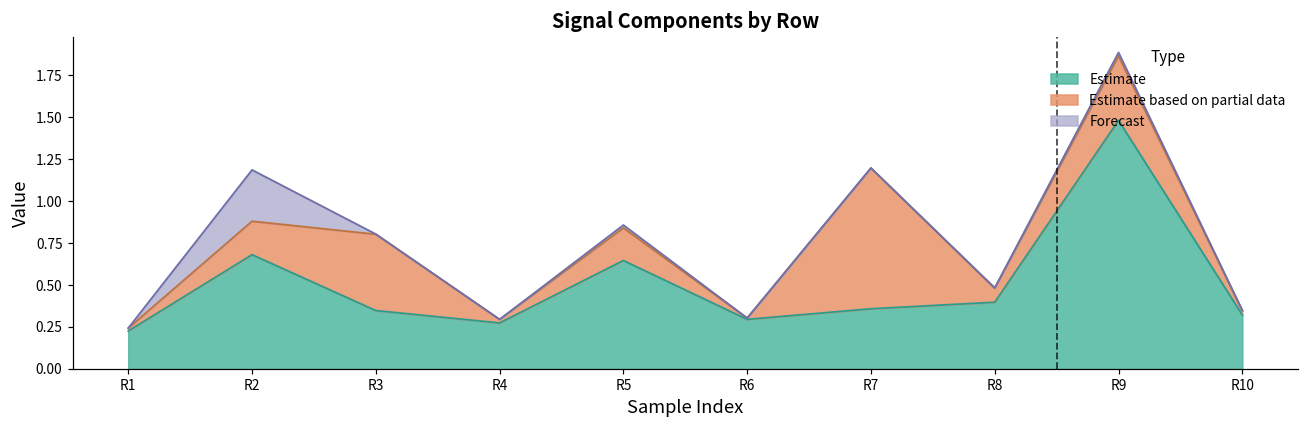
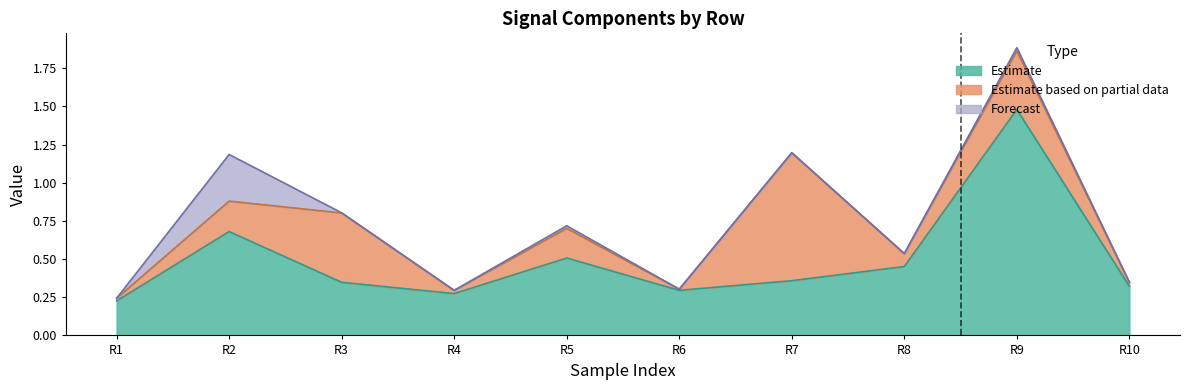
  {
    "Estimate": {
      "R1": 0.23,
      "R2": 0.68,
      "R3": 0.35,
      "R4": 0.27,
-     "R5": 0.65,
+     "R5": 0.51,
      "R7": 0.36,
-     "R8": 0.40,
+     "R8": 0.45,
      "R9": 1.48,
      "R10": 0.32
    },
    "Estimate based on partial data": {
      "R2": 0.20,
      "R5": 0.19,
      "R9": 0.38
    },
    "Forecast": {
      "R2": 0.31,
      "R5": 0.02,
      "R9": 0.02
    }
  }
